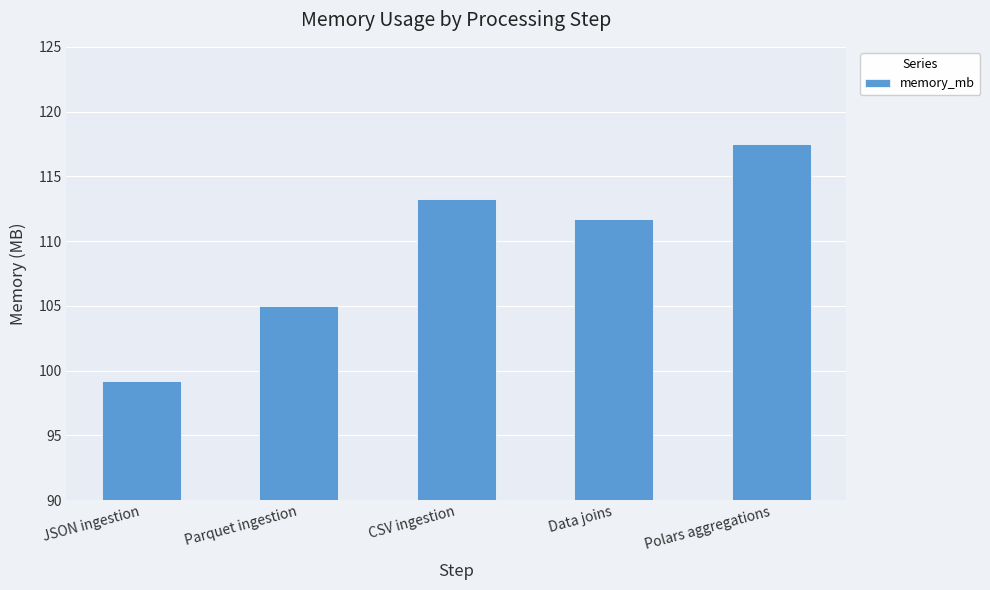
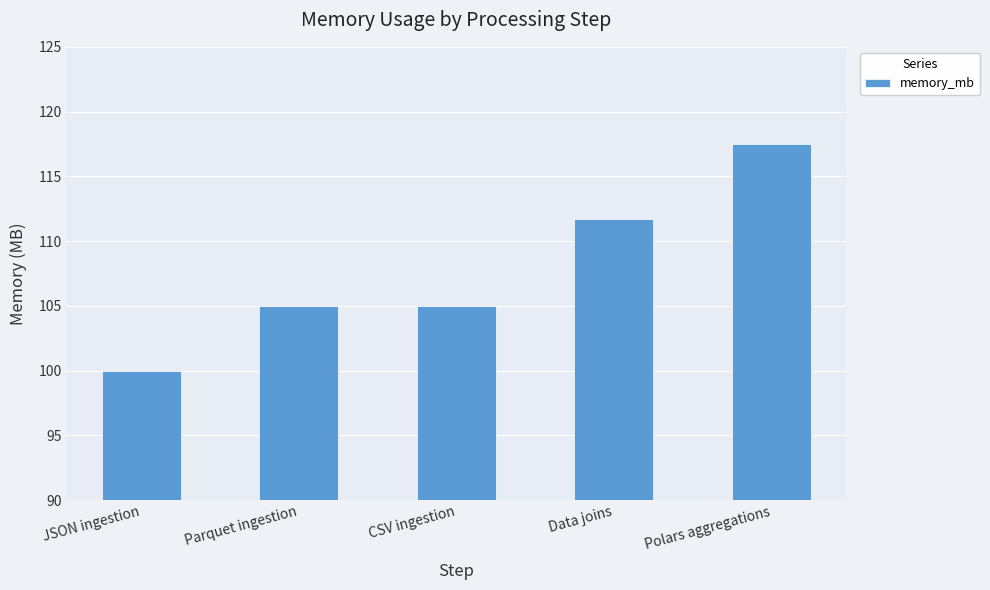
  {
-   "JSON ingestion": 99.2,
+   "JSON ingestion": 100.0,
    "Parquet ingestion": 105.0,
-   "CSV ingestion": 113.2,
+   "CSV ingestion": 105.0,
    "Data joins": 111.7,
    "Polars aggregations": 117.5
  }
